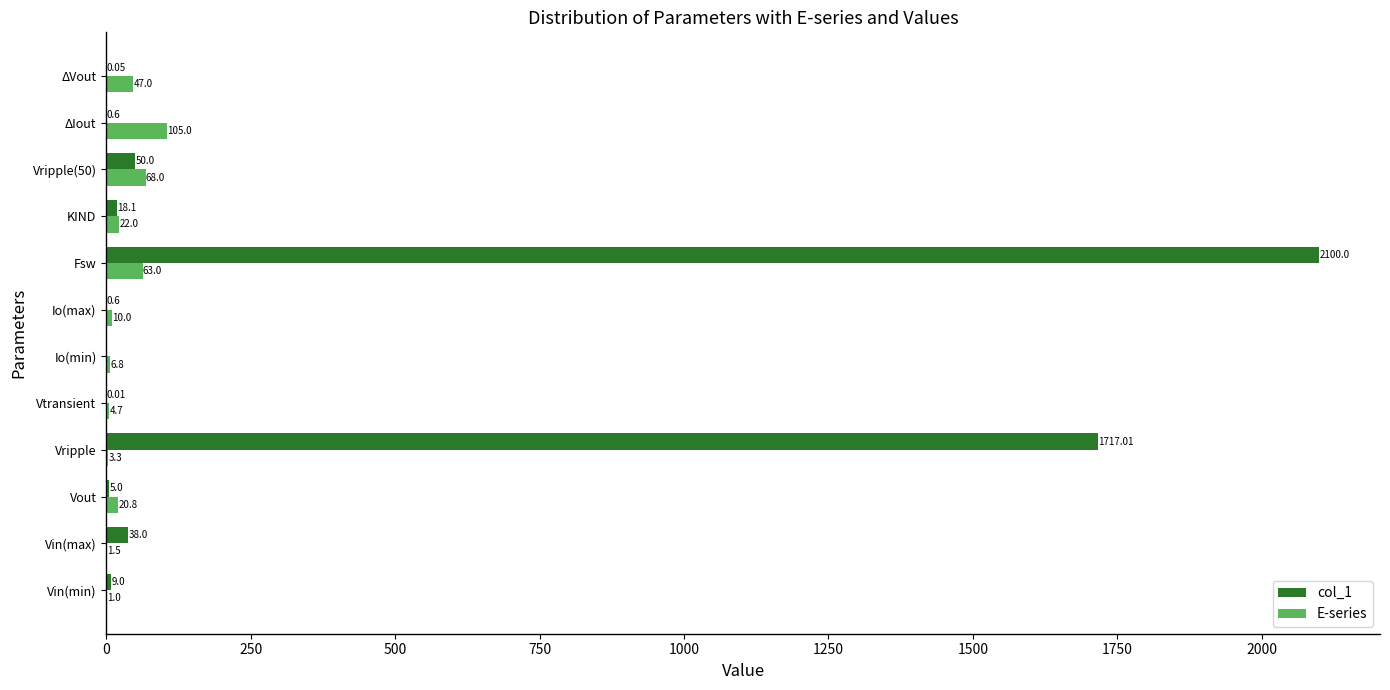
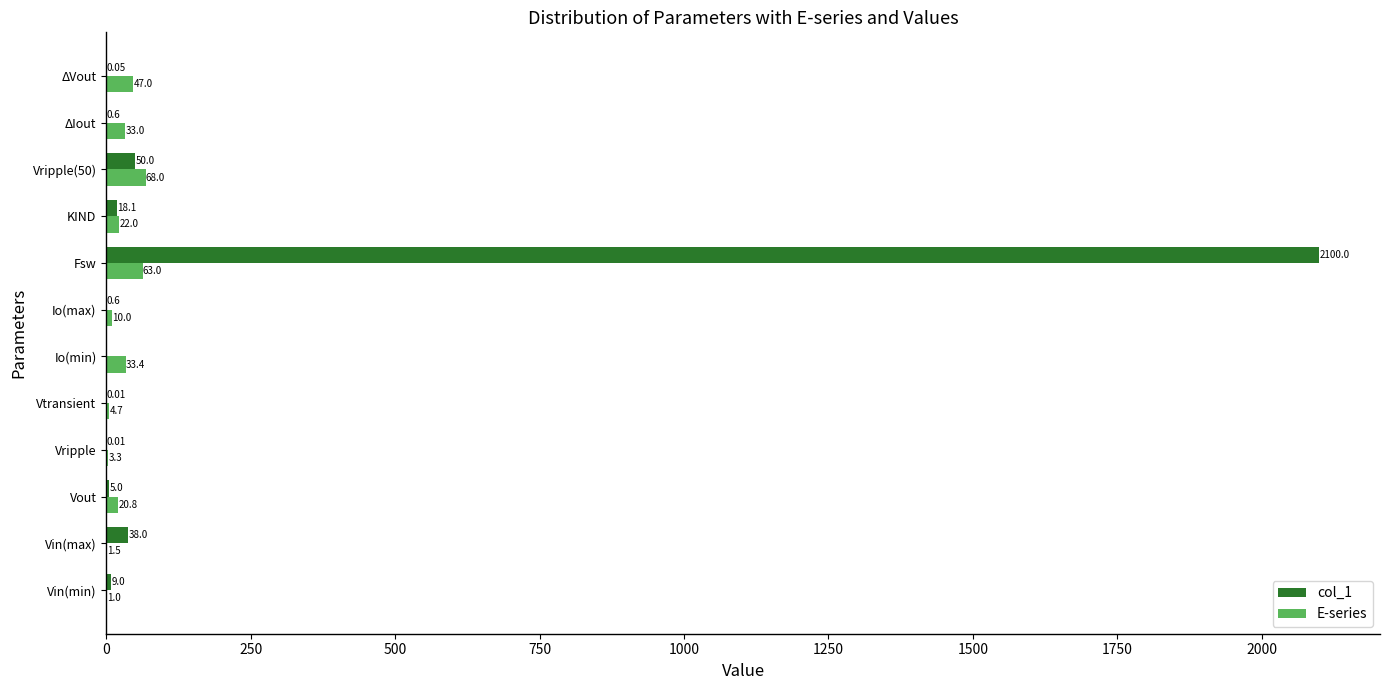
  {
    "col_1": {
      "ΔVout": 0.05,
      "ΔIout": 0.6,
      "Vripple(50)": 50.0,
      "KIND": 18.1,
      "Fsw": 2100.0,
      "Io(max)": 0.6,
      "Vtransient": 0.01,
-     "Vripple": 1717.01,
+     "Vripple": 0.01,
      "Vout": 5.0,
      "Vin(max)": 38.0,
      "Vin(min)": 9.0
    },
    "E-series": {
      "ΔVout": 47.0,
-     "ΔIout": 105.0,
+     "ΔIout": 33.0,
      "Vripple(50)": 68.0,
      "KIND": 22.0,
      "Fsw": 63.0,
      "Io(max)": 10.0,
-     "Io(min)": 6.8,
+     "Io(min)": 33.4,
      "Vtransient": 4.7,
      "Vripple": 3.3,
      "Vout": 20.8,
      "Vin(max)": 1.5,
      "Vin(min)": 1.0
    }
  }
